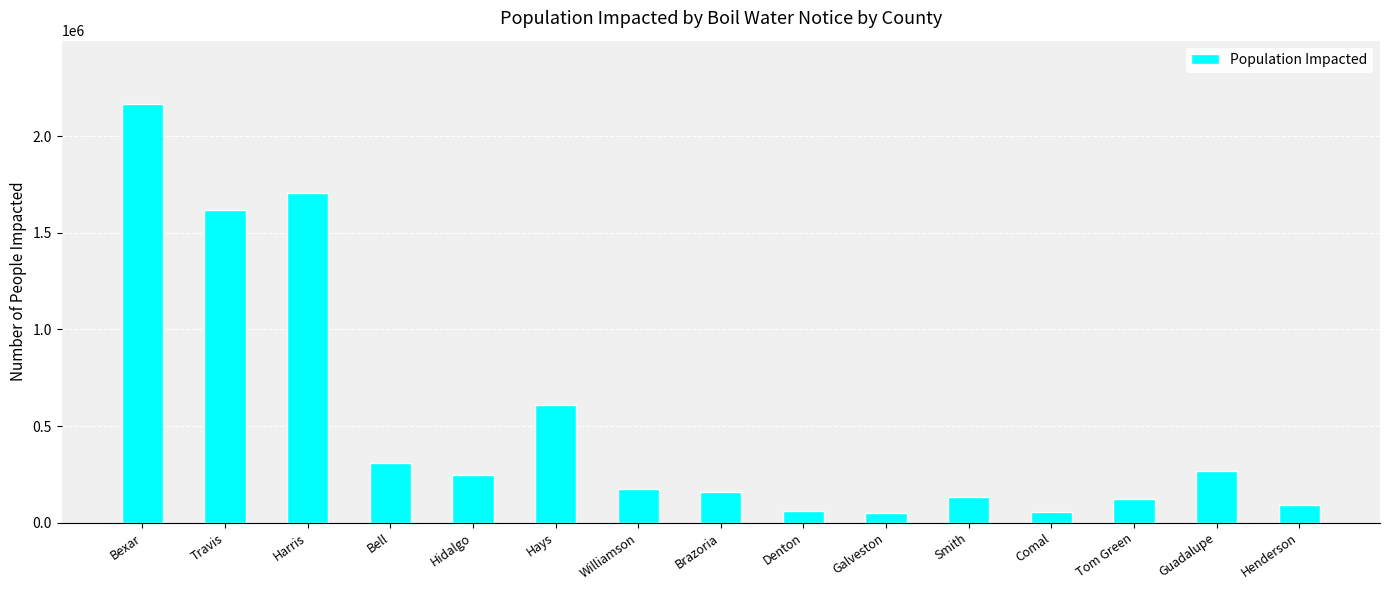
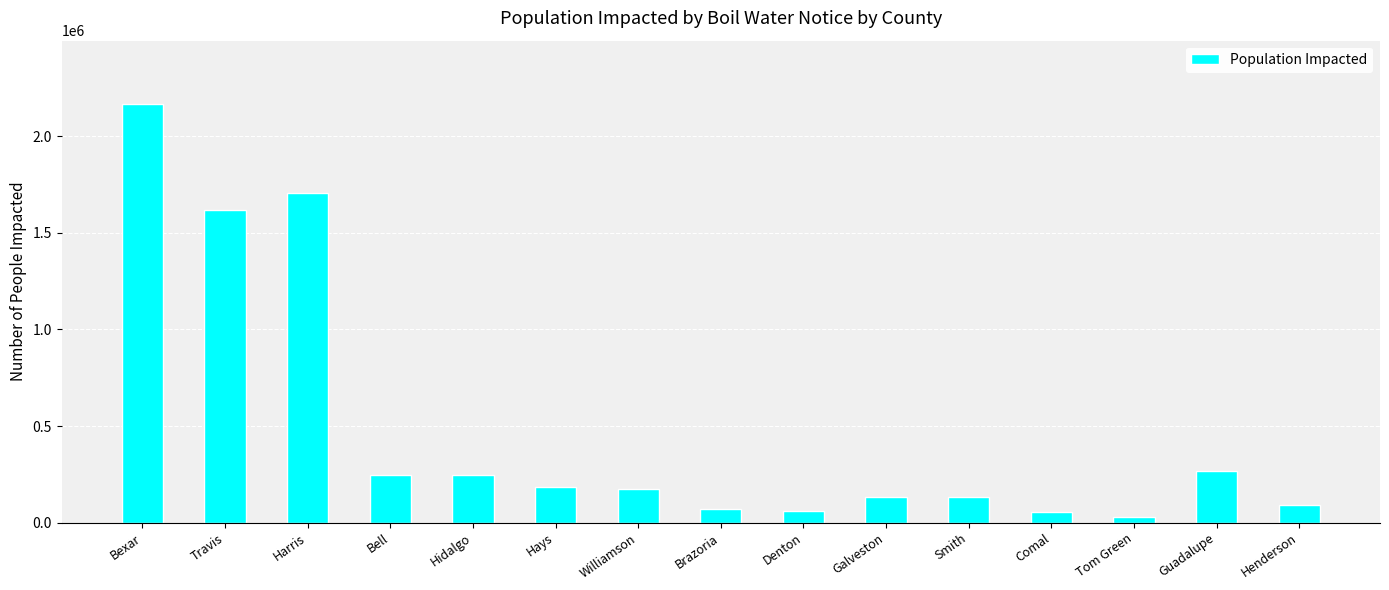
  {
    "Bexar": 2170000,
    "Travis": 1620000,
    "Harris": 1700000,
-   "Bell": 310000,
+   "Bell": 240000,
    "Hidalgo": 240000,
-   "Hays": 610000,
+   "Hays": 190000,
    "Williamson": 170000,
-   "Brazoria": 160000,
+   "Brazoria": 70000,
    "Denton": 60000,
-   "Galveston": 50000,
+   "Galveston": 130000,
    "Smith": 130000,
    "Comal": 50000,
-   "Tom Green": 120000,
+   "Tom Green": 30000,
    "Guadalupe": 270000,
    "Henderson": 90000
  }
